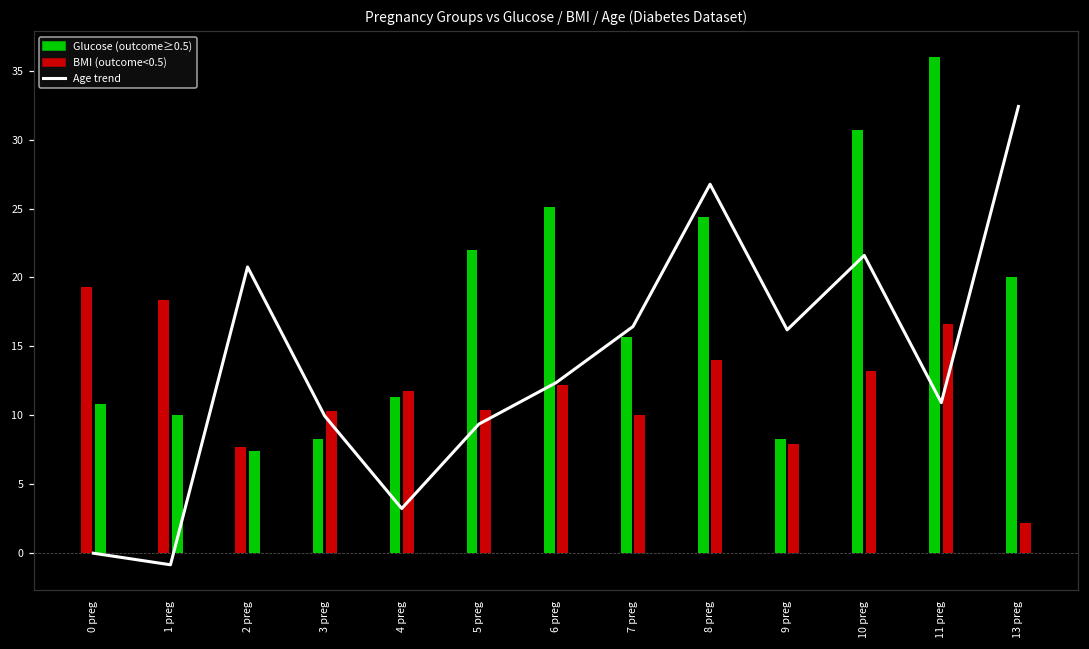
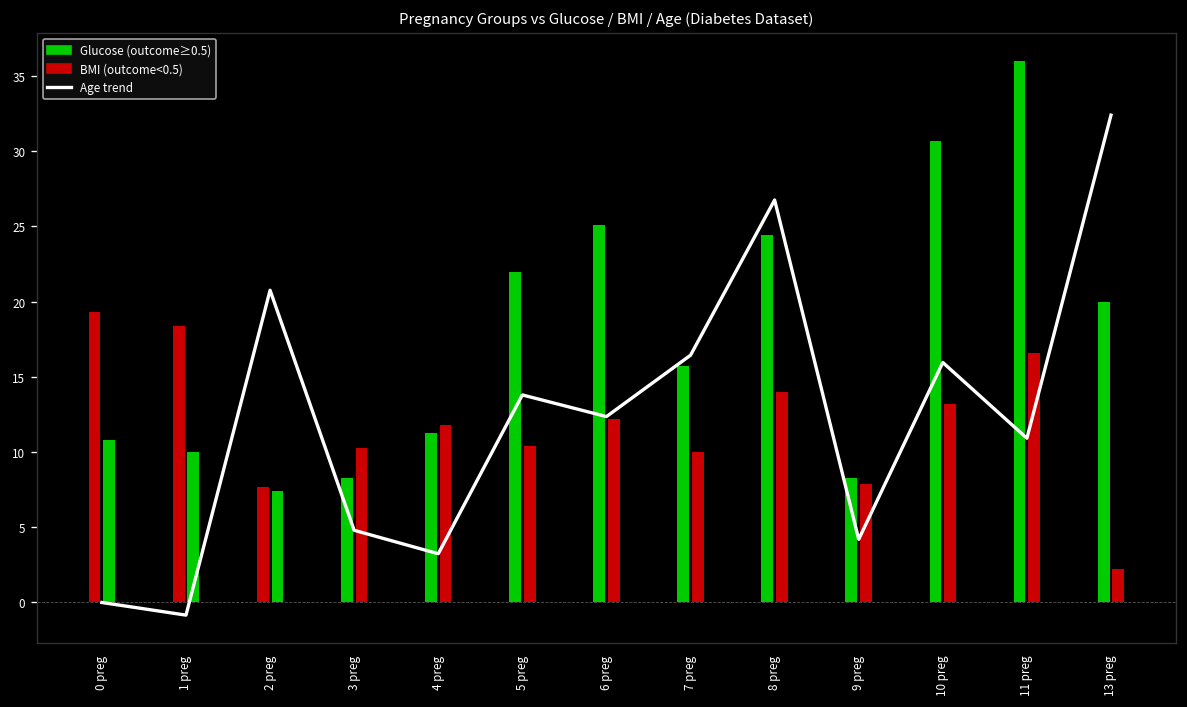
  {
    "Age trend": {
      "0 preg": 0.0,
      "1 preg": -0.8,
      "2 preg": 20.8,
-     "3 preg": 10.0,
+     "3 preg": 4.8,
      "4 preg": 3.2,
-     "5 preg": 9.4,
+     "5 preg": 13.8,
      "6 preg": 12.4,
      "7 preg": 16.4,
      "8 preg": 26.8,
-     "9 preg": 16.2,
-     "10 preg": 21.6,
+     "9 preg": 4.2,
+     "10 preg": 16.0,
      "11 preg": 10.9,
      "13 preg": 32.4
    }
  }
